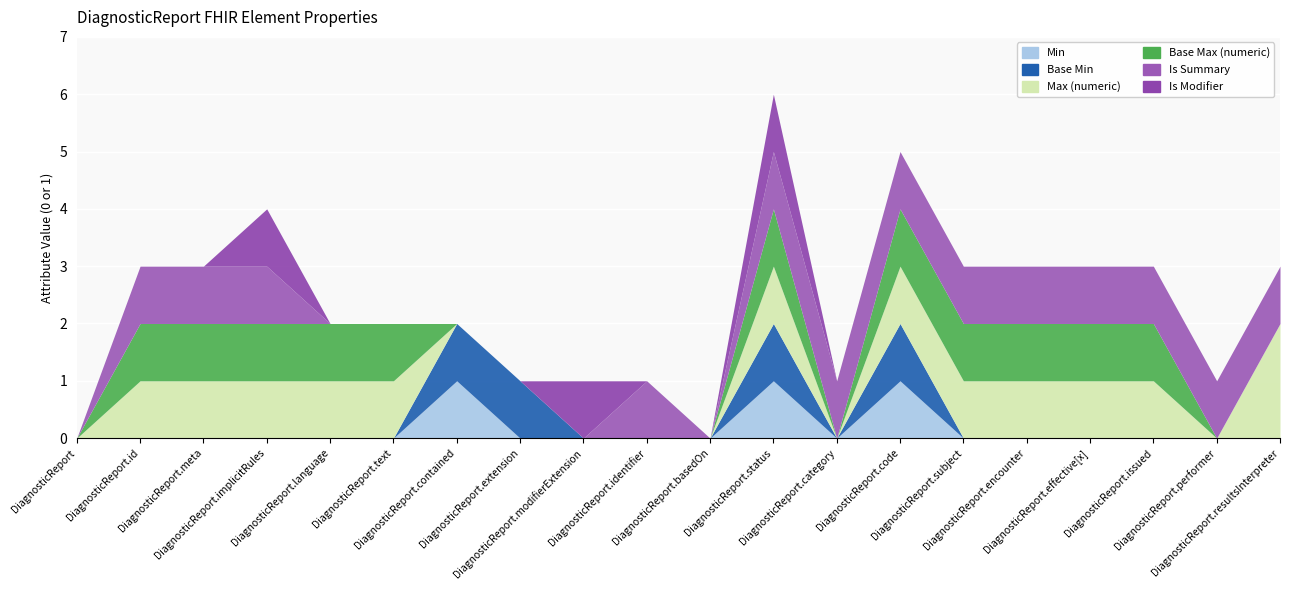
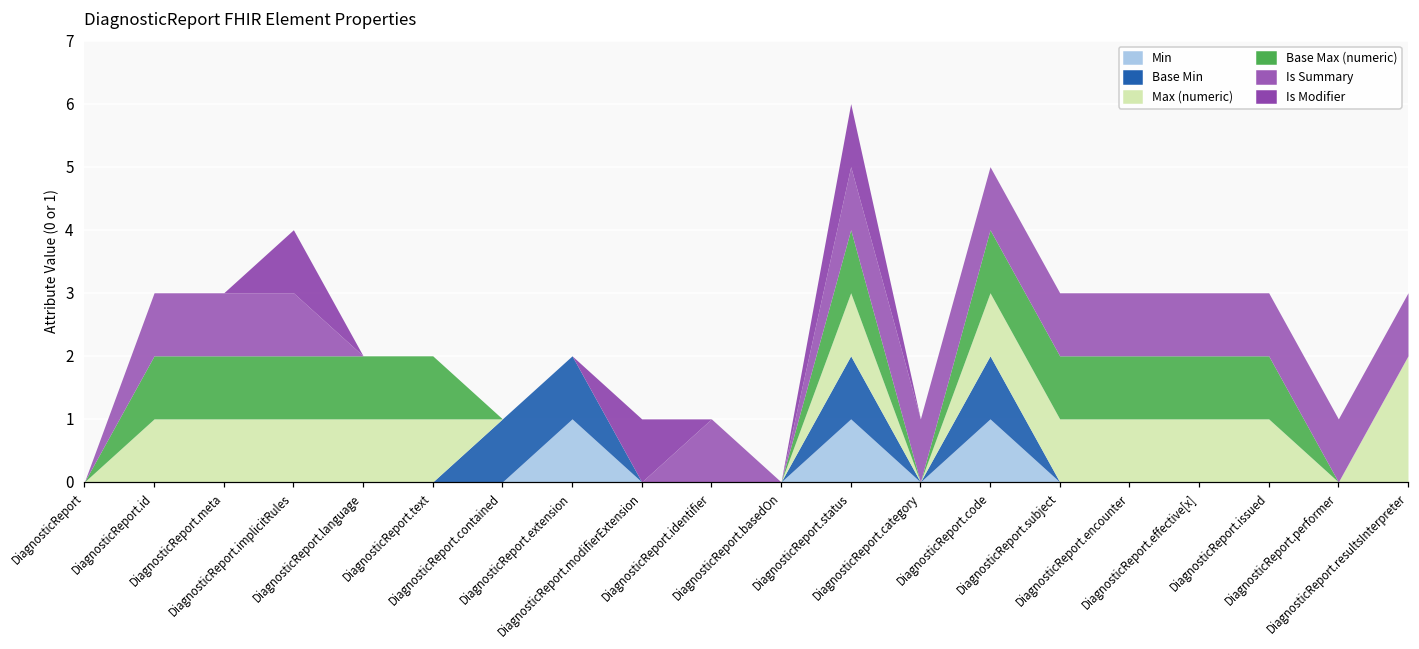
  {
    "Min": {
-     "DiagnosticReport.contained": 1,
-     "DiagnosticReport.extension": 0,
+     "DiagnosticReport.contained": 0,
+     "DiagnosticReport.extension": 1,
      "DiagnosticReport.status": 1,
      "DiagnosticReport.code": 1
    },
    "Max (numeric)": {
      "DiagnosticReport.id": 1,
      "DiagnosticReport.meta": 1,
      "DiagnosticReport.implicitRules": 1,
      "DiagnosticReport.language": 1,
      "DiagnosticReport.text": 1,
      "DiagnosticReport.status": 1,
      "DiagnosticReport.code": 1,
      "DiagnosticReport.subject": 1,
      "DiagnosticReport.encounter": 1,
      "DiagnosticReport.effective[x]": 1,
      "DiagnosticReport.issued": 1
    },
    "Base Max (numeric)": {
      "DiagnosticReport.id": 1,
      "DiagnosticReport.meta": 1,
      "DiagnosticReport.implicitRules": 1,
      "DiagnosticReport.status": 1,
      "DiagnosticReport.code": 1,
      "DiagnosticReport.subject": 1,
      "DiagnosticReport.encounter": 1,
      "DiagnosticReport.effective[x]": 1,
      "DiagnosticReport.issued": 1
    }
  }
